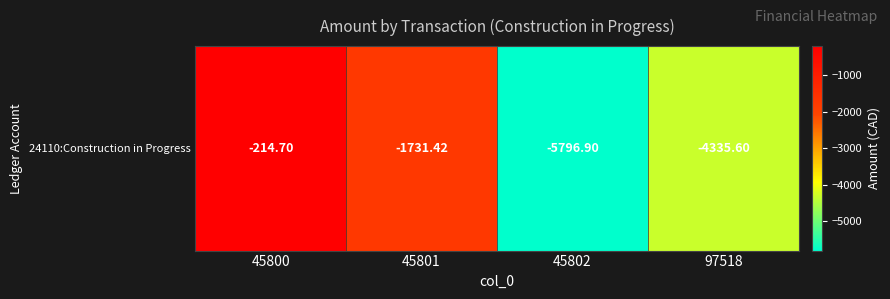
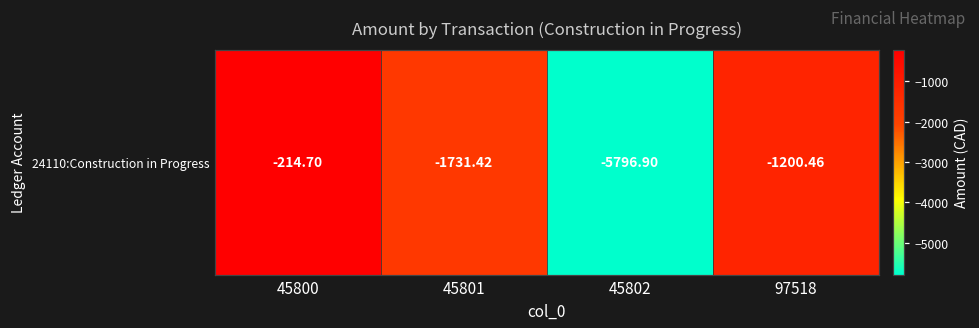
  {
    "24110:Construction in Progress": {
      "45800": -214.70,
      "45801": -1731.42,
      "45802": -5796.90,
-     "97518": -4335.60
+     "97518": -1200.46
    }
  }
